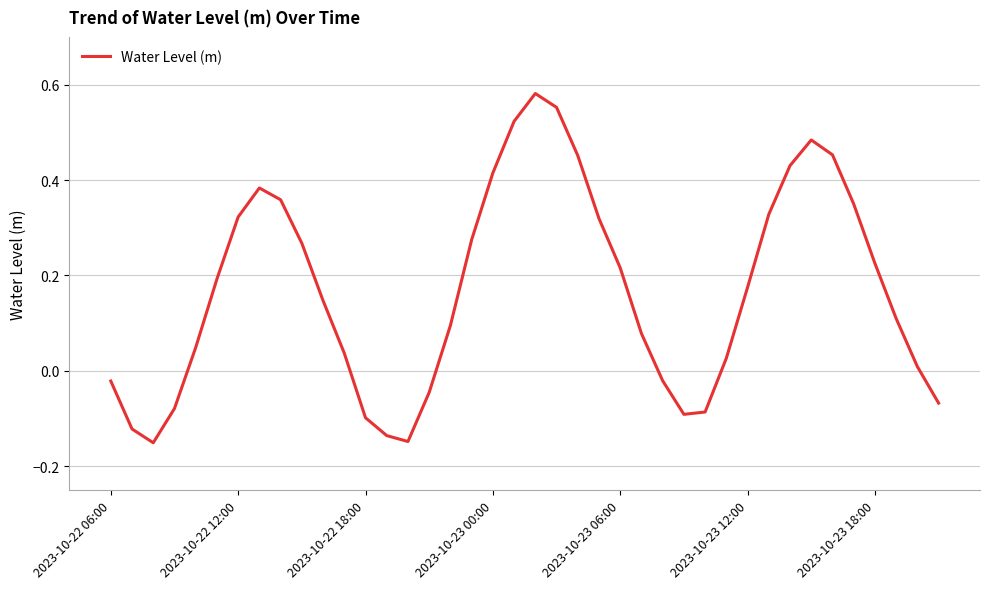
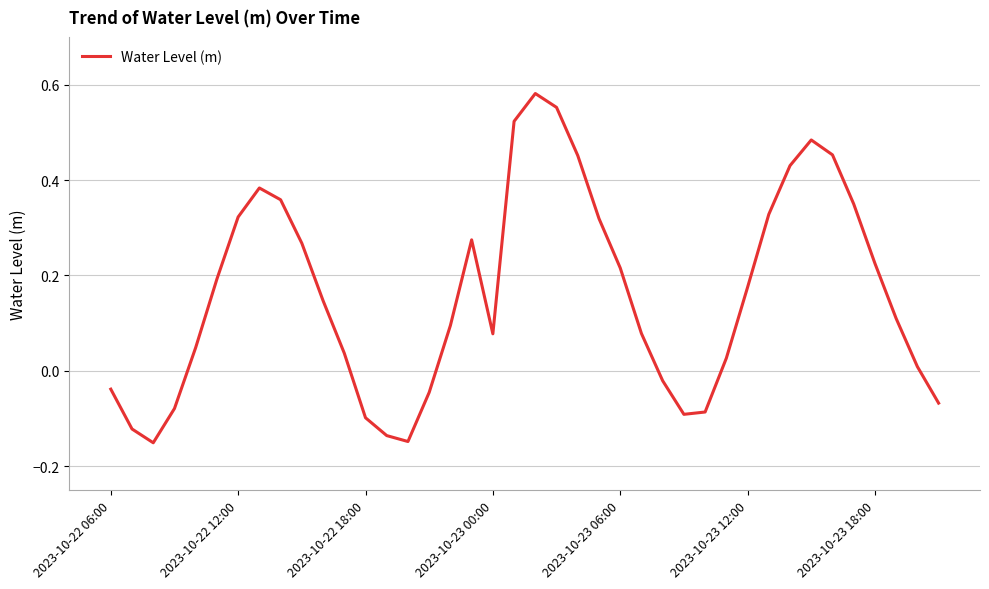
  {
-   "2023-10-22 06:00": -0.02,
+   "2023-10-22 06:00": -0.04,
    "2023-10-22 12:00": 0.32,
    "2023-10-22 18:00": -0.10,
-   "2023-10-23 00:00": 0.41,
+   "2023-10-23 00:00": 0.08,
    "2023-10-23 06:00": 0.22,
    "2023-10-23 12:00": 0.18,
    "2023-10-23 18:00": 0.23
  }
